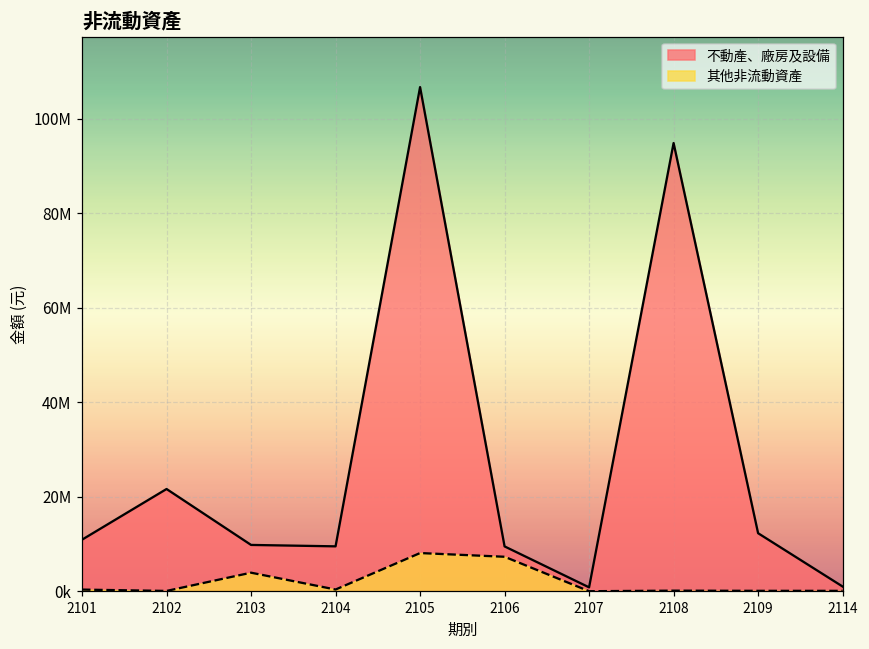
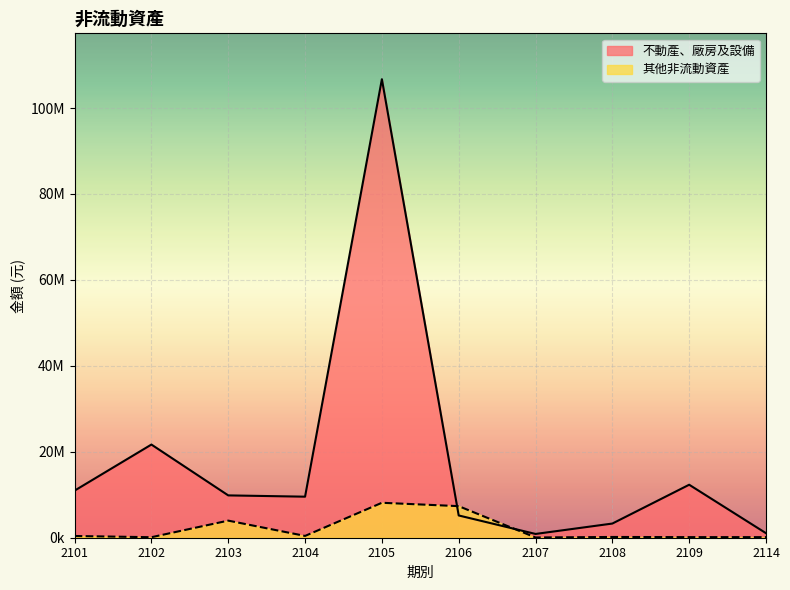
  {
    "不動產、廠房及設備": {
      "2101": 11000000,
      "2102": 22000000,
      "2103": 10000000,
      "2104": 10000000,
      "2105": 107000000,
-     "2106": 10000000,
+     "2106": 5000000,
      "2107": 1000000,
-     "2108": 95000000,
+     "2108": 3000000,
      "2109": 12000000,
      "2114": 1000000
    },
    "其他非流動資產": {
      "2101": 0,
      "2102": 0,
      "2103": 4000000,
      "2104": 0,
      "2105": 8000000,
      "2106": 7000000,
      "2107": 0,
      "2108": 0,
      "2109": 0,
      "2114": 0
    }
  }
